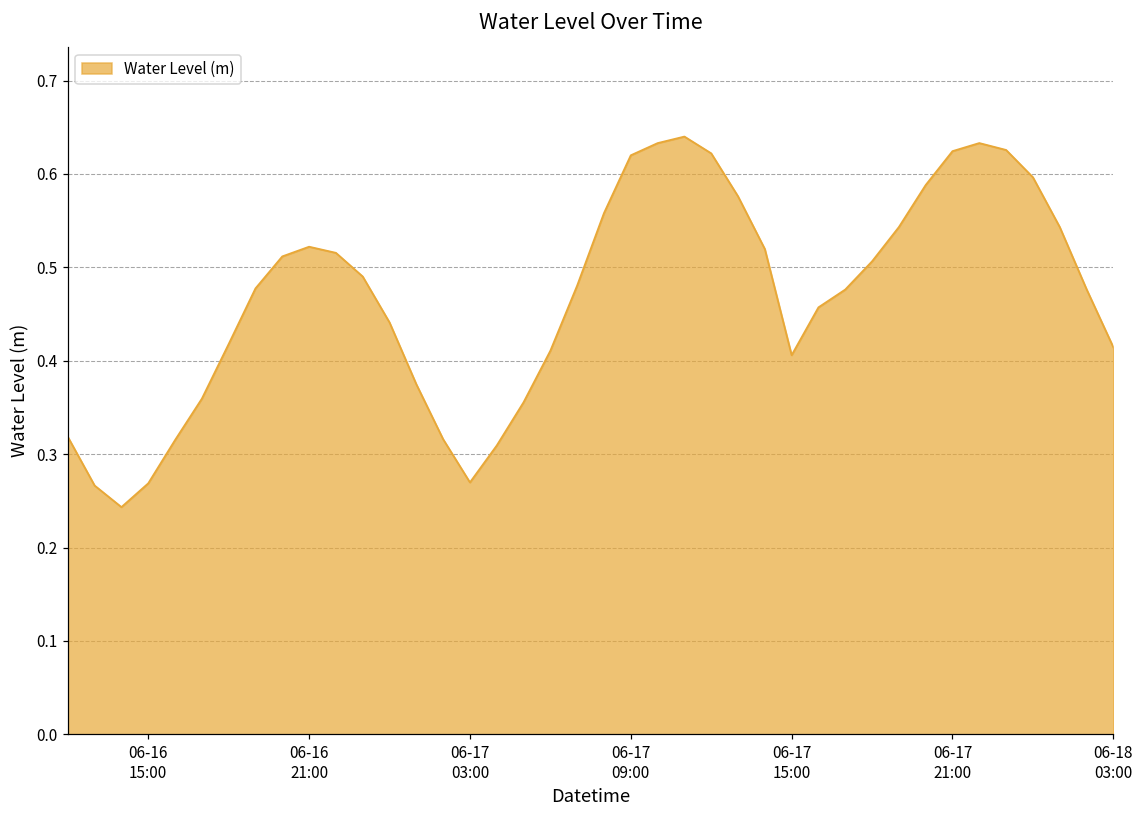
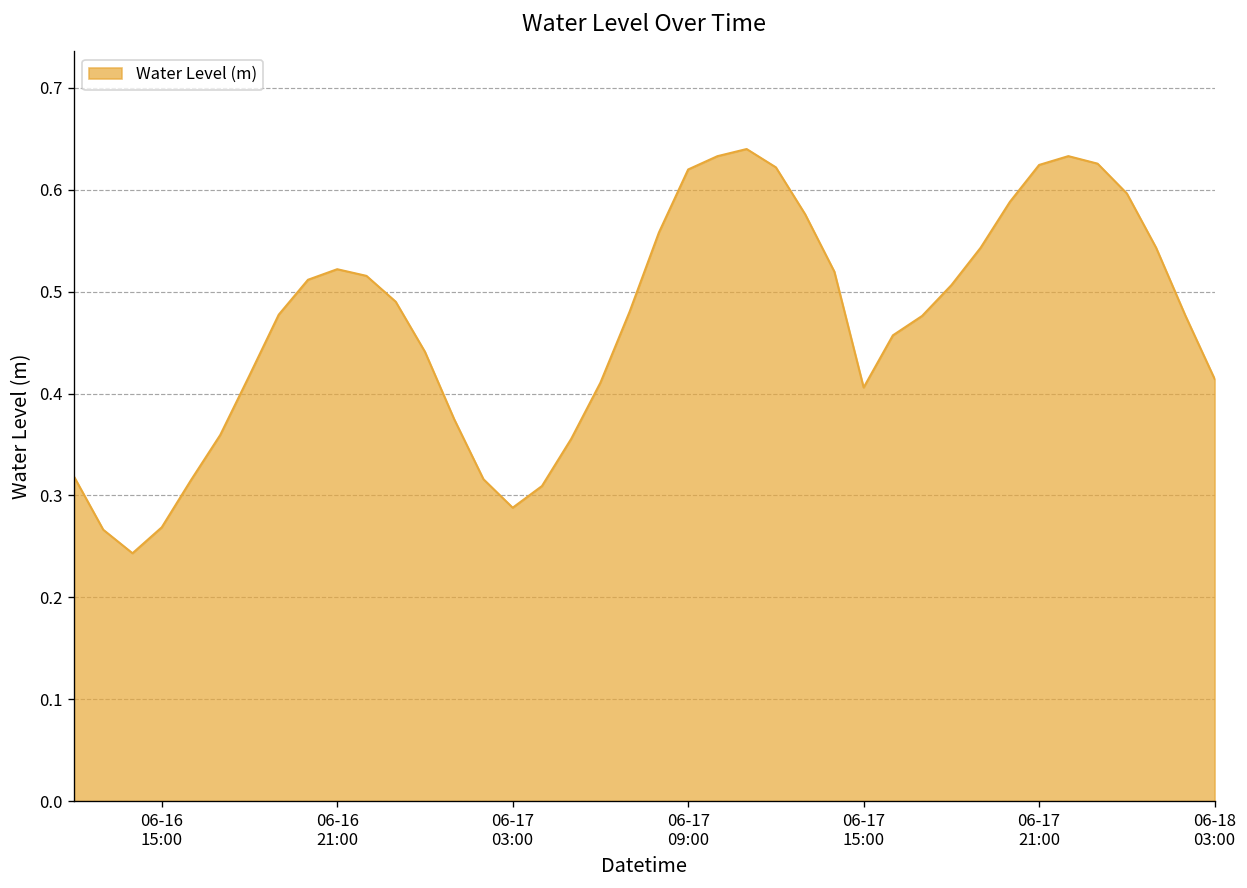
  {
    "06-16 15:00": 0.27,
    "06-16 21:00": 0.52,
-   "06-17 03:00": 0.27,
+   "06-17 03:00": 0.29,
    "06-17 09:00": 0.62,
    "06-17 15:00": 0.41,
    "06-17 21:00": 0.62,
    "06-18 03:00": 0.41
  }
